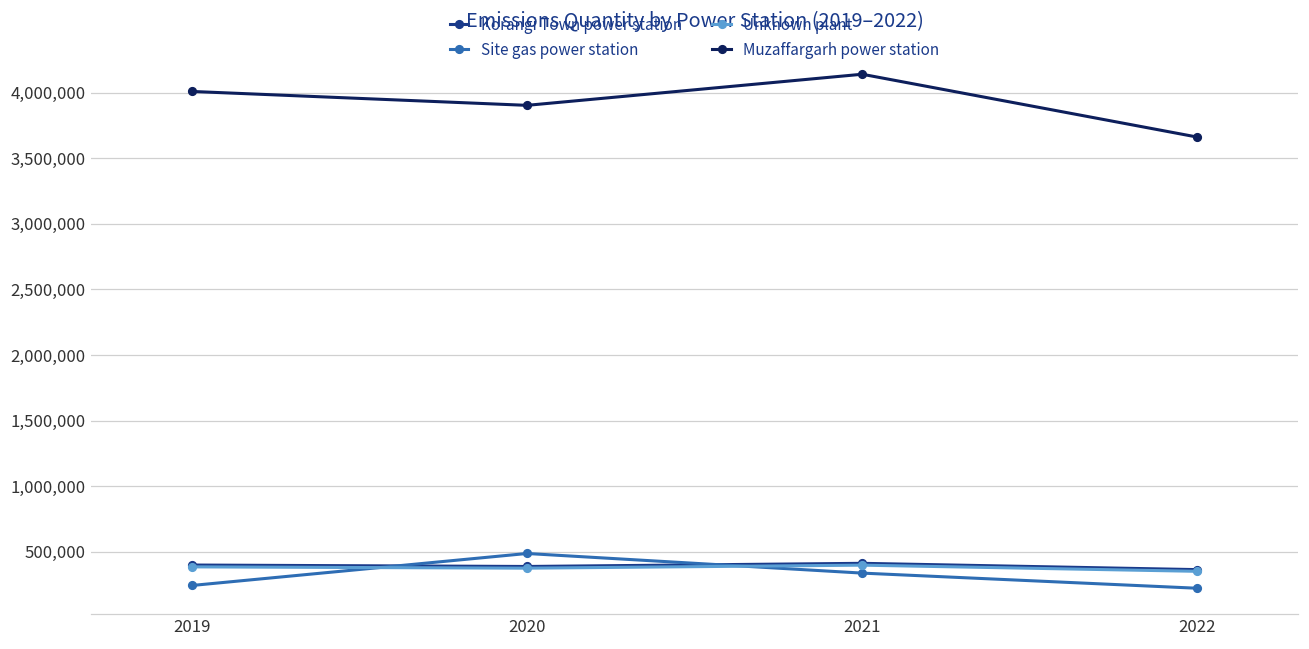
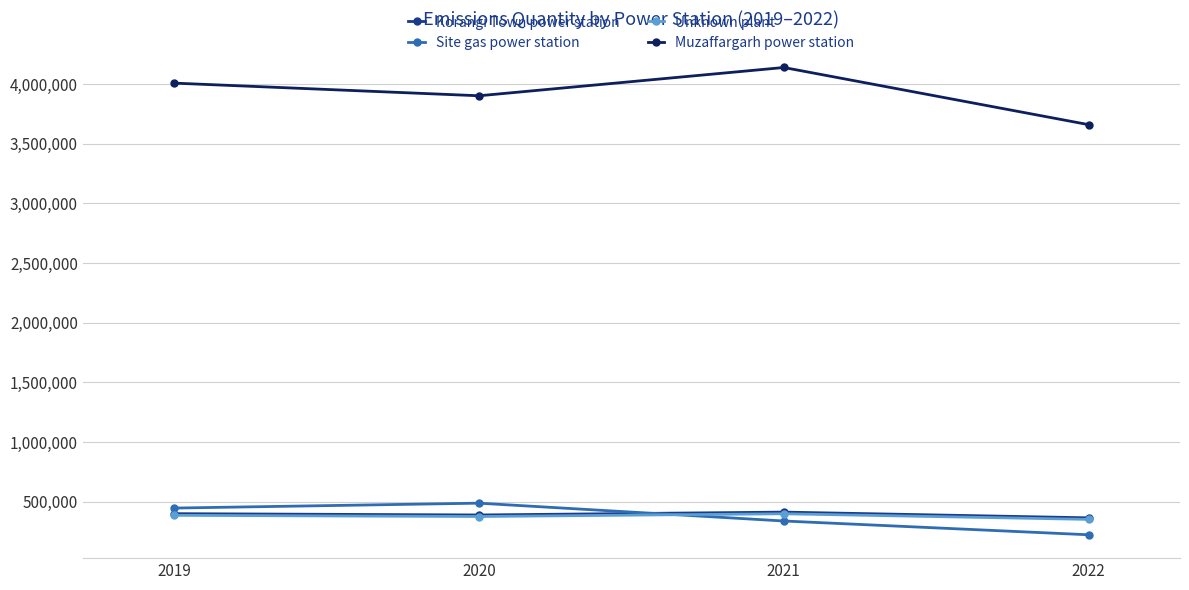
  {
    "Site gas power station": {
-     "2019": "240,000",
+     "2019": "450,000",
      "2020": "490,000",
      "2021": "340,000",
      "2022": "220,000"
    }
  }
